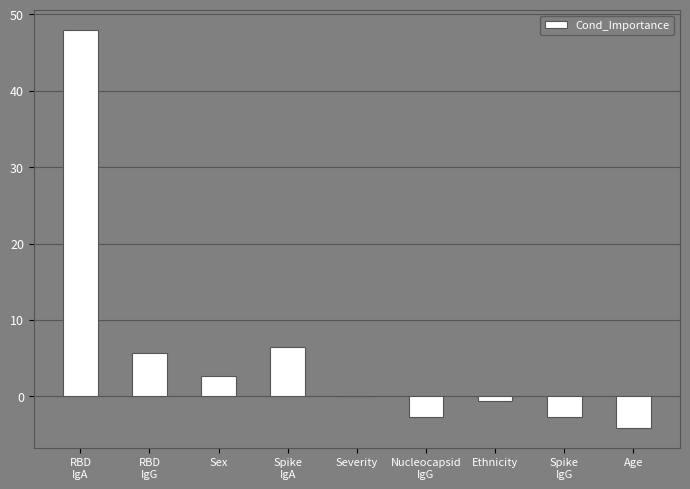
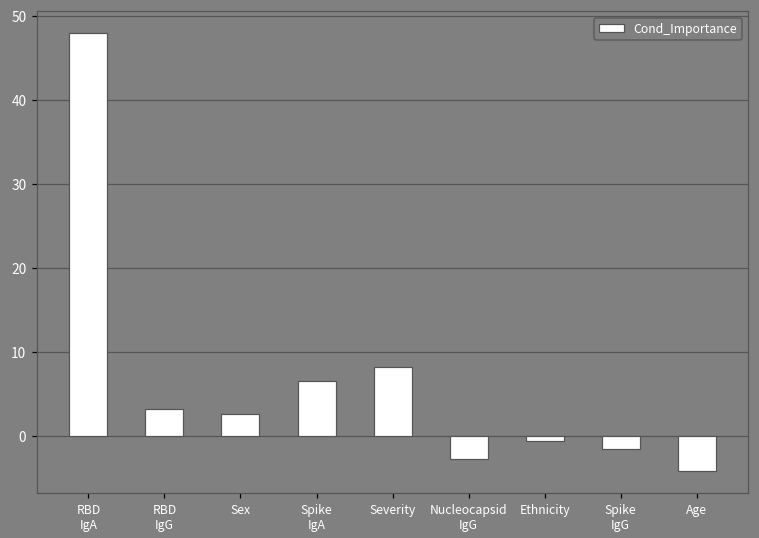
  {
    "RBD IgA": 48,
-   "RBD IgG": 6,
+   "RBD IgG": 3,
    "Sex": 3,
    "Spike IgA": 7,
-   "Severity": 0,
+   "Severity": 8,
    "Nucleocapsid IgG": -3,
    "Ethnicity": -1,
-   "Spike IgG": -3,
+   "Spike IgG": -2,
    "Age": -4
  }
